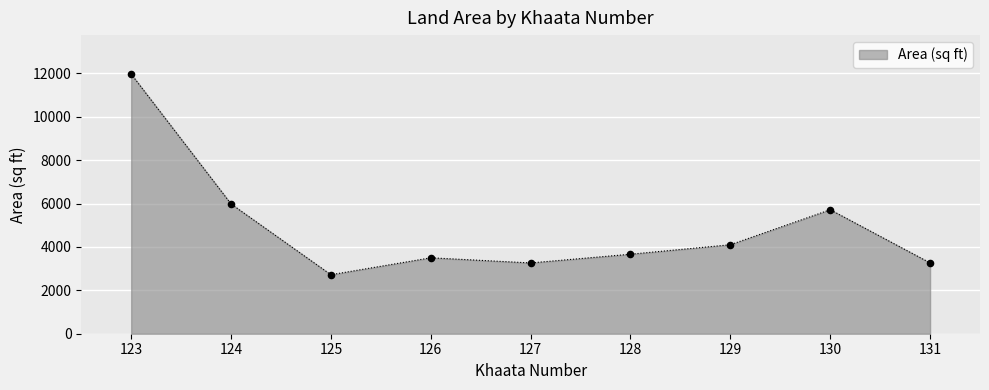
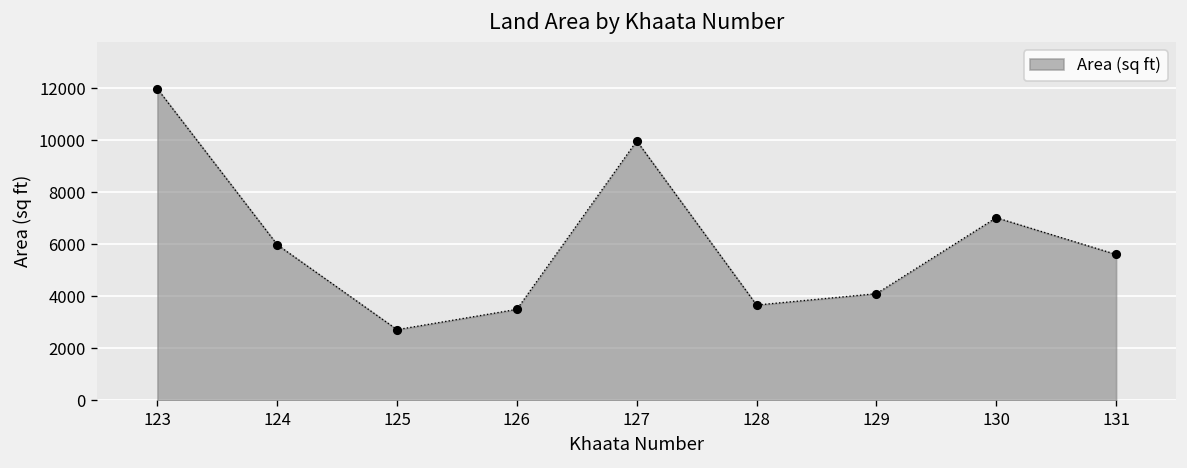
  {
    "123": 12000,
    "124": 6000,
    "125": 2700,
    "126": 3500,
-   "127": 3300,
+   "127": 10000,
    "128": 3700,
    "129": 4100,
-   "130": 5700,
-   "131": 3300
+   "130": 7000,
+   "131": 5600
  }
